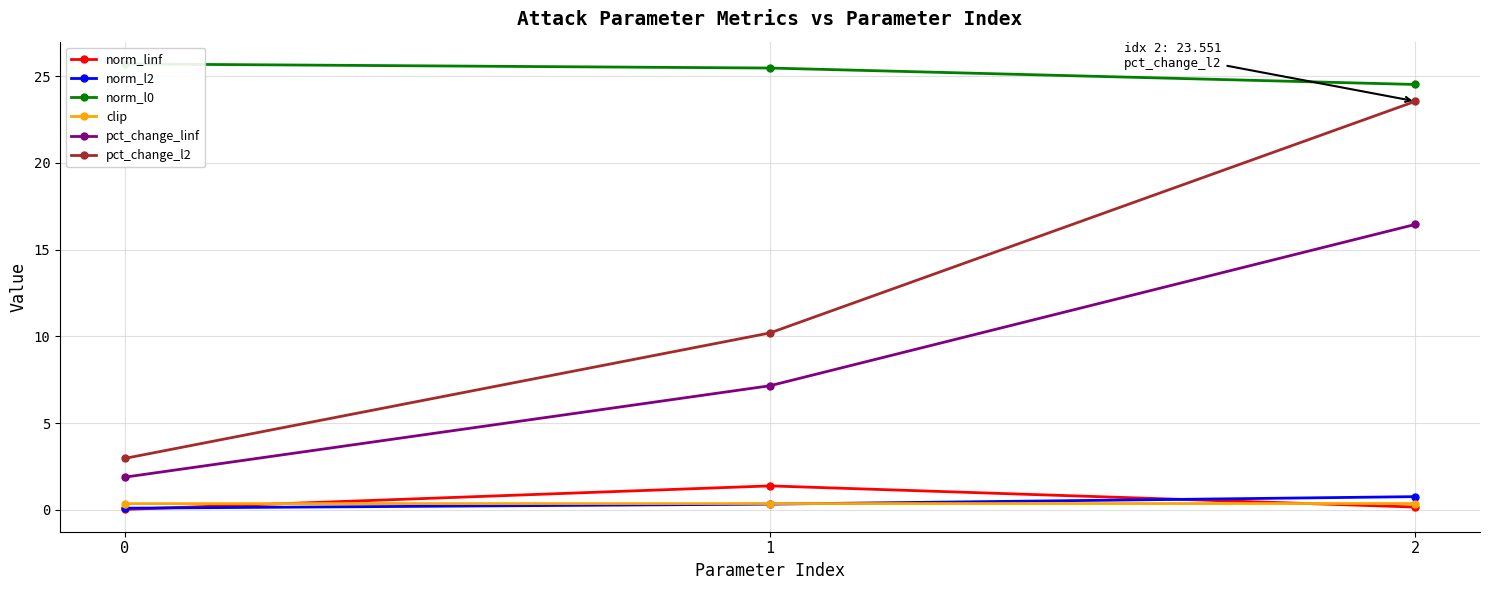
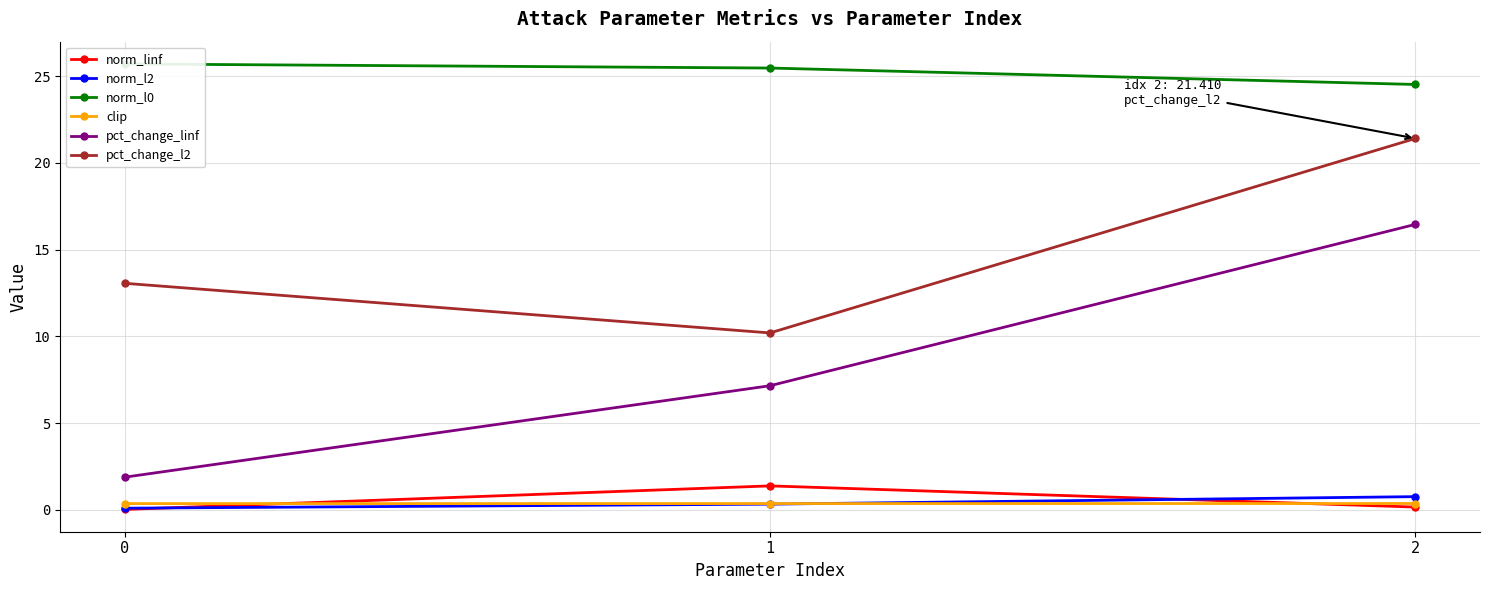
  {
    "norm_linf": {
      "1": 1.4,
      "2": 0.2
    },
    "norm_l2": {
      "2": 0.8
    },
    "norm_l0": {
      "1": 25.5
    },
    "clip": {
      "0": 0.4,
      "2": 0.4
    },
    "pct_change_linf": {
      "0": 1.9,
      "1": 7.2,
      "2": 16.5
    },
    "pct_change_l2": {
-     "0": 3.0,
-     "2": 23.551
+     "0": 13.1,
+     "2": 21.410
    }
  }
